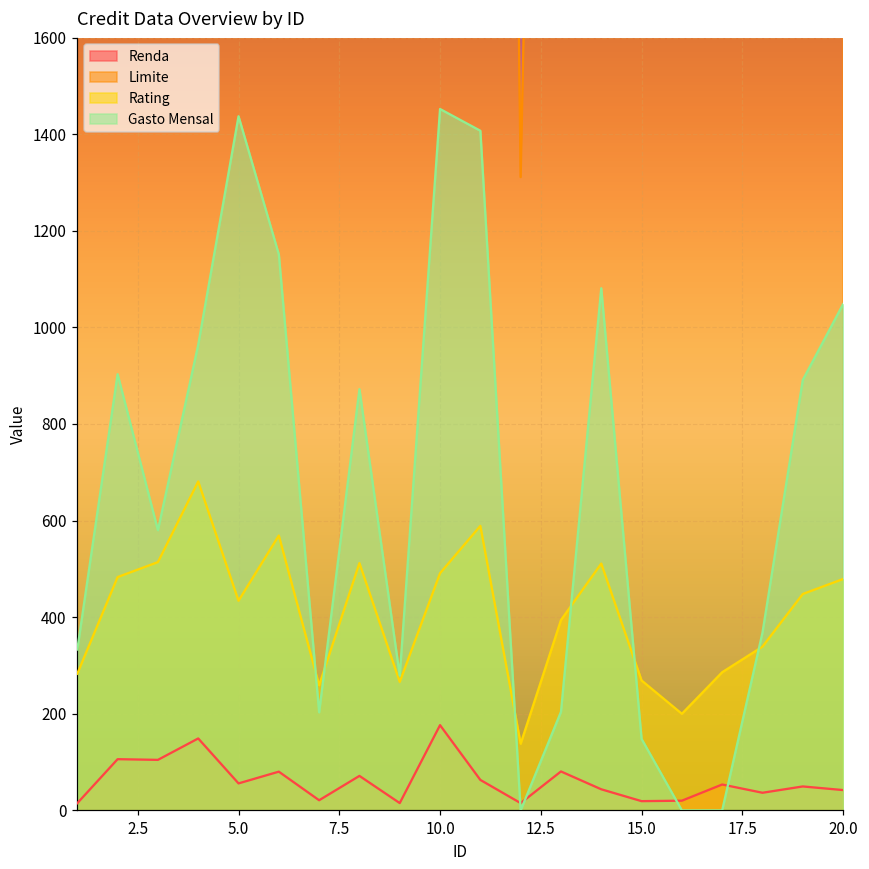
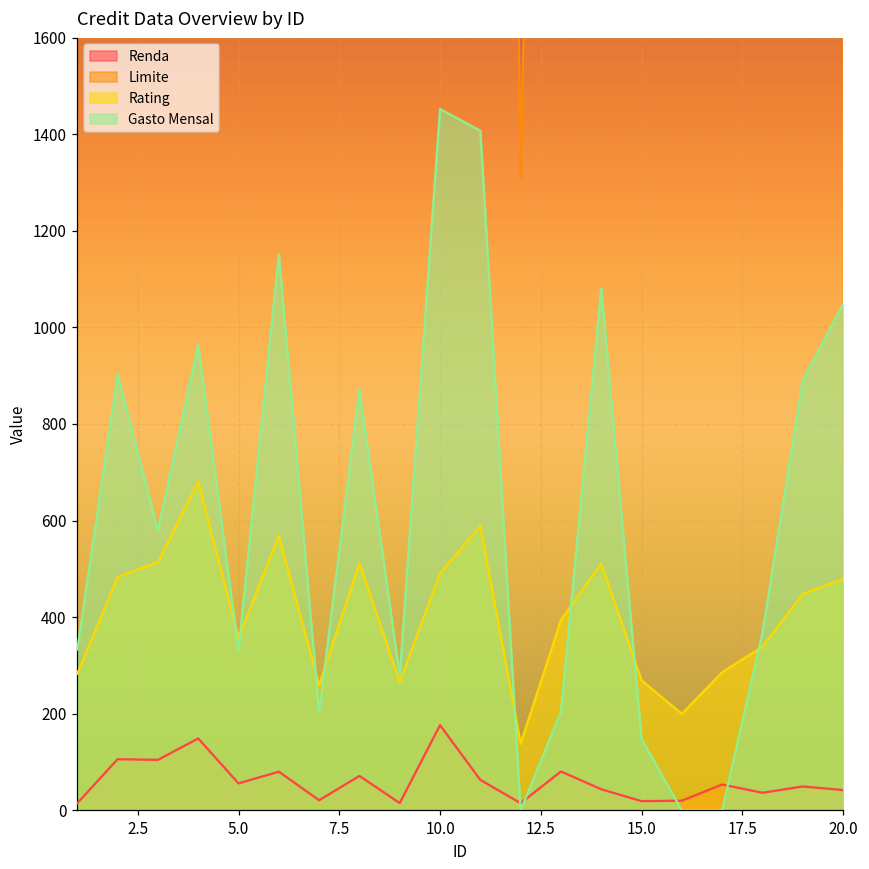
  {
    "Renda": {
      "5.0": 60,
      "10.0": 180,
      "15.0": 20,
      "20.0": 40
    },
    "Rating": {
-     "5.0": 430,
+     "5.0": 360,
      "10.0": 490,
      "15.0": 270,
      "20.0": 480
    },
    "Gasto Mensal": {
-     "5.0": 1440,
+     "5.0": 330,
      "10.0": 1450,
      "15.0": 150,
      "20.0": 1050
    }
  }
